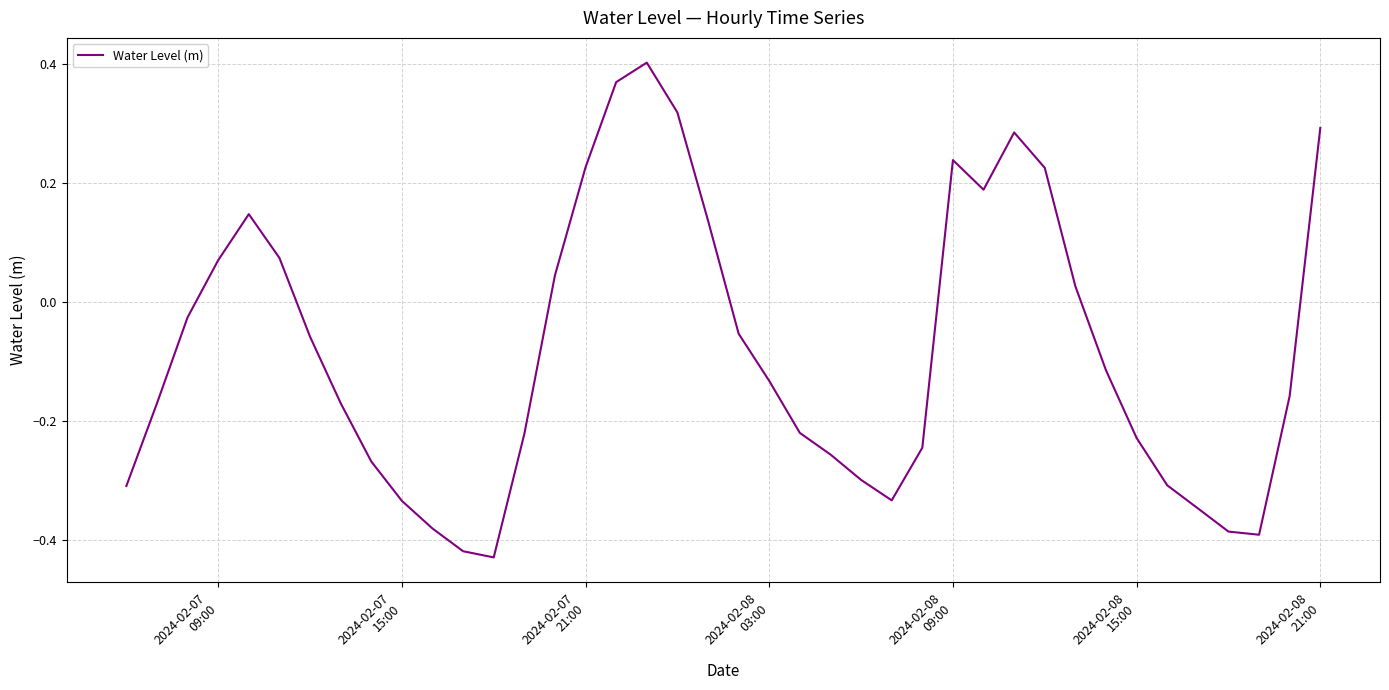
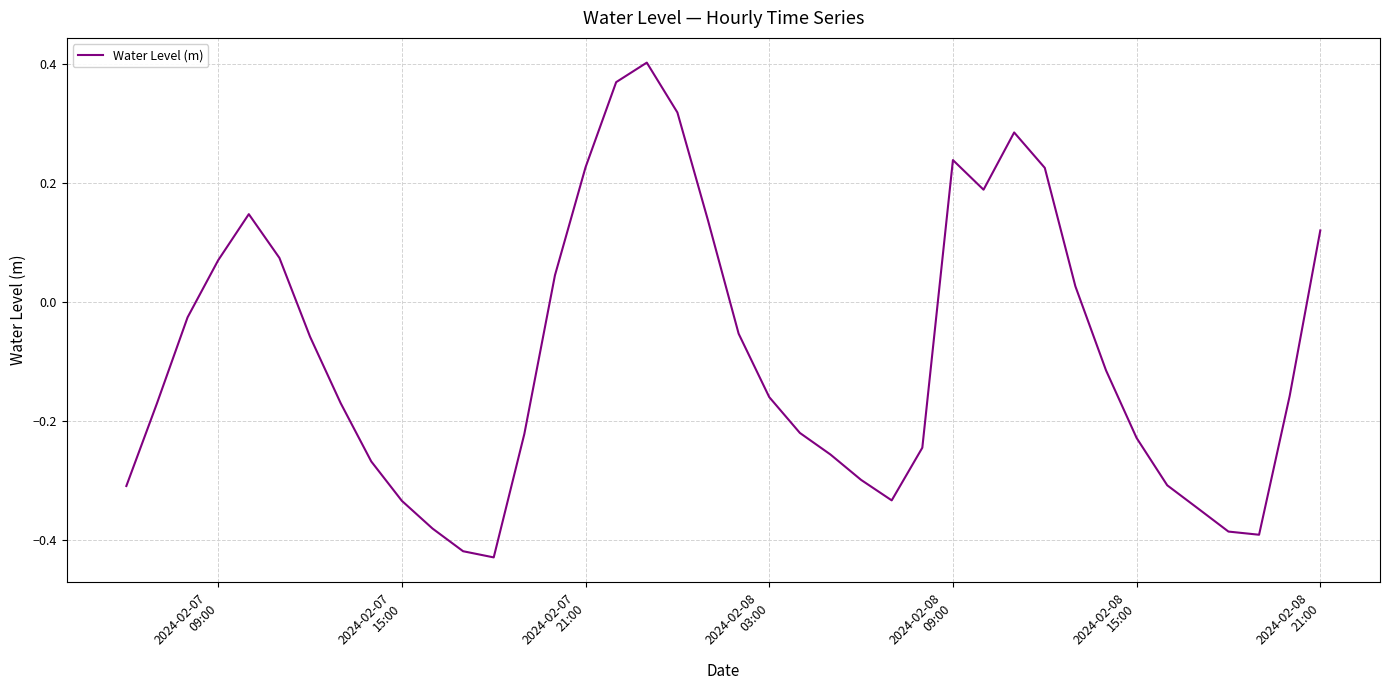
  {
    "2024-02-07 09:00": 0.07,
    "2024-02-07 15:00": -0.33,
    "2024-02-07 21:00": 0.23,
-   "2024-02-08 03:00": -0.13,
+   "2024-02-08 03:00": -0.16,
    "2024-02-08 09:00": 0.24,
    "2024-02-08 15:00": -0.23,
-   "2024-02-08 21:00": 0.29
+   "2024-02-08 21:00": 0.12
  }
